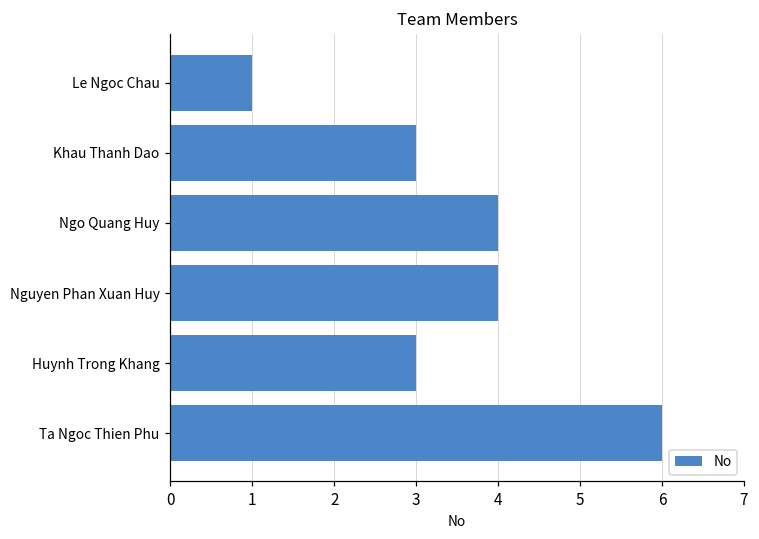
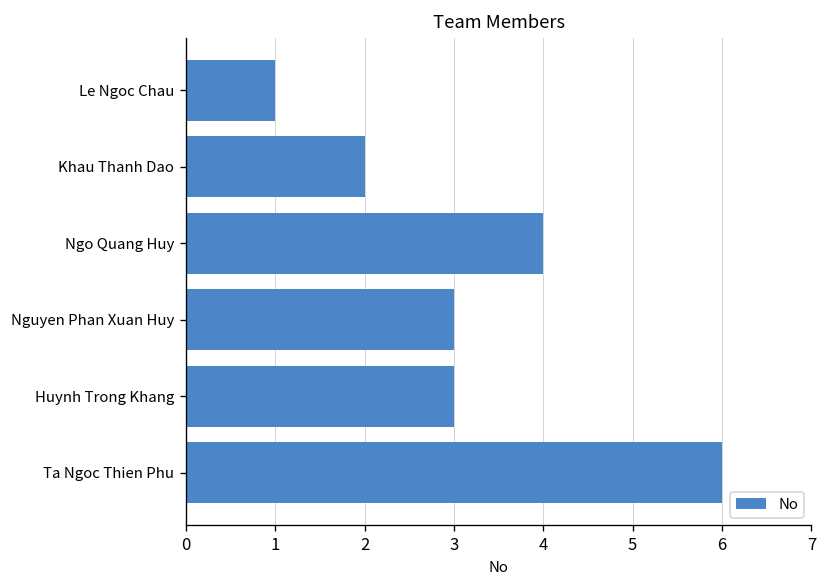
  {
    "Le Ngoc Chau": 1,
-   "Khau Thanh Dao": 3,
+   "Khau Thanh Dao": 2,
    "Ngo Quang Huy": 4,
-   "Nguyen Phan Xuan Huy": 4,
+   "Nguyen Phan Xuan Huy": 3,
    "Huynh Trong Khang": 3,
    "Ta Ngoc Thien Phu": 6
  }
